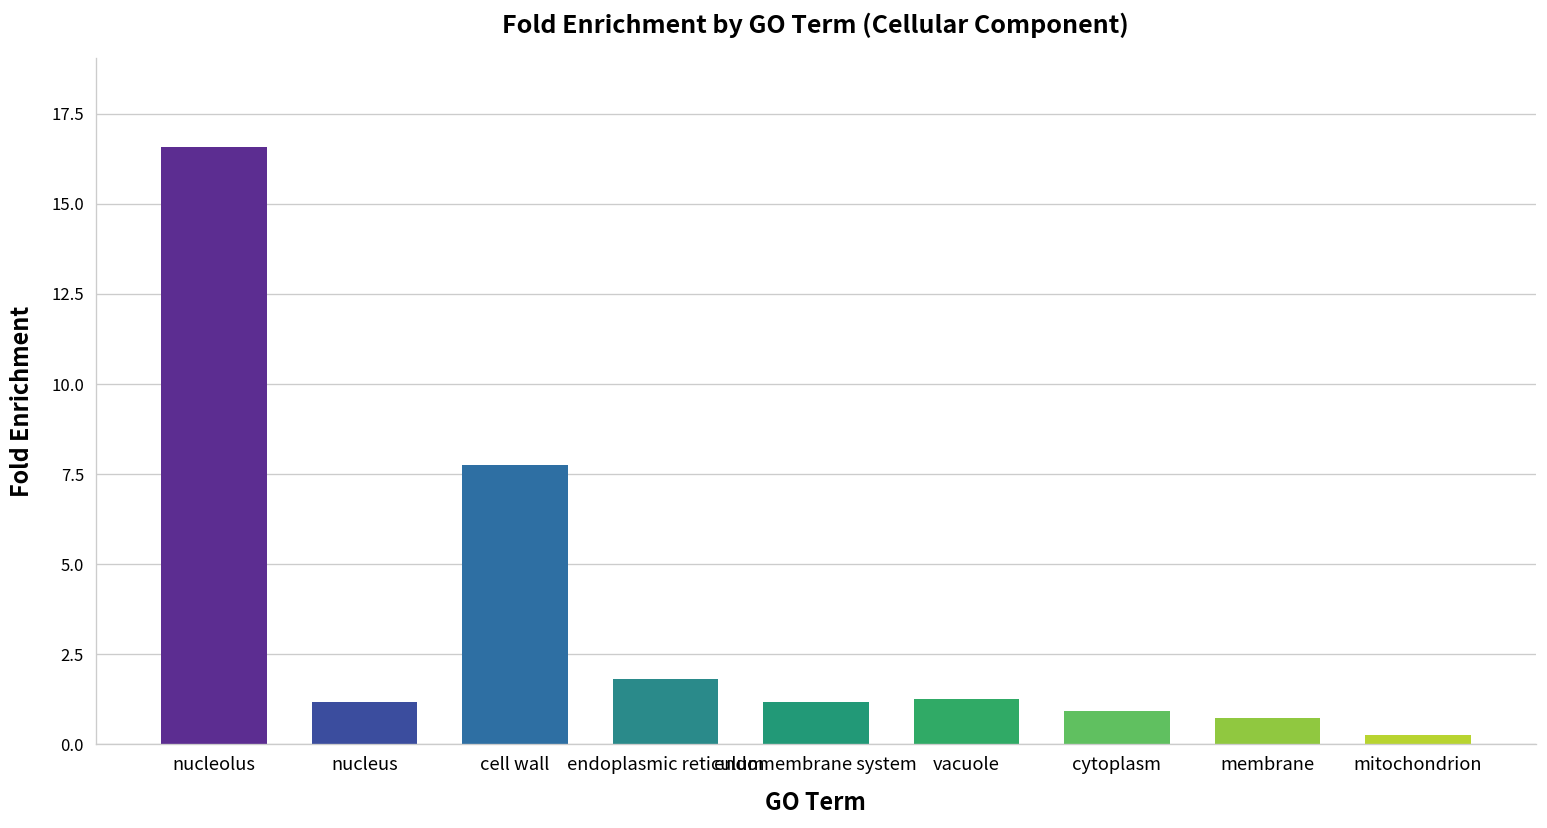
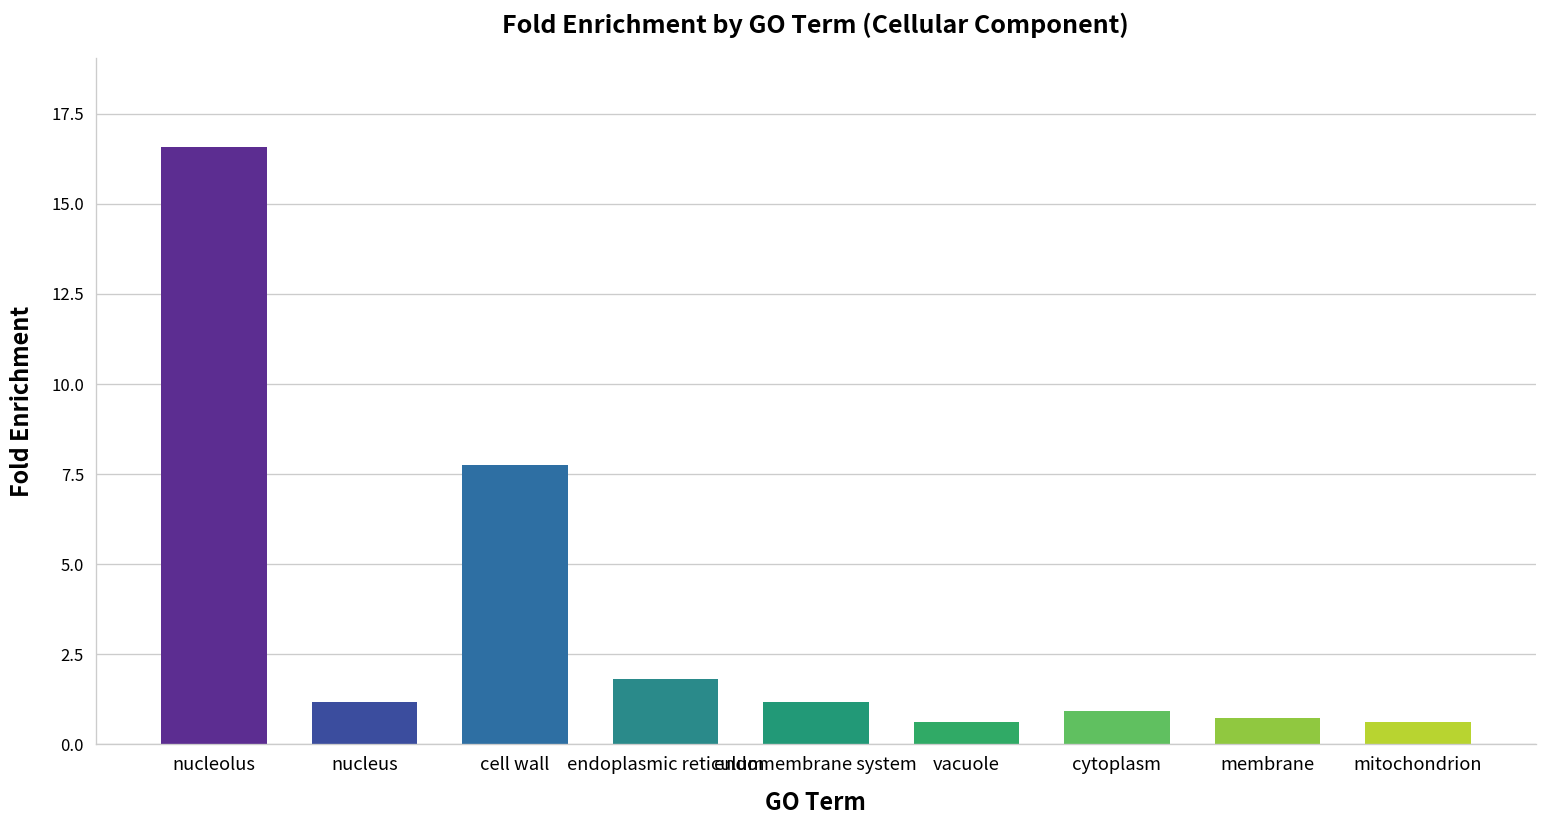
  {
    "nucleolus": 16.6,
    "nucleus": 1.2,
    "cell wall": 7.7,
-   "vacuole": 1.2,
+   "vacuole": 0.6,
    "cytoplasm": 0.9,
    "membrane": 0.7,
-   "mitochondrion": 0.3
+   "mitochondrion": 0.6
  }
